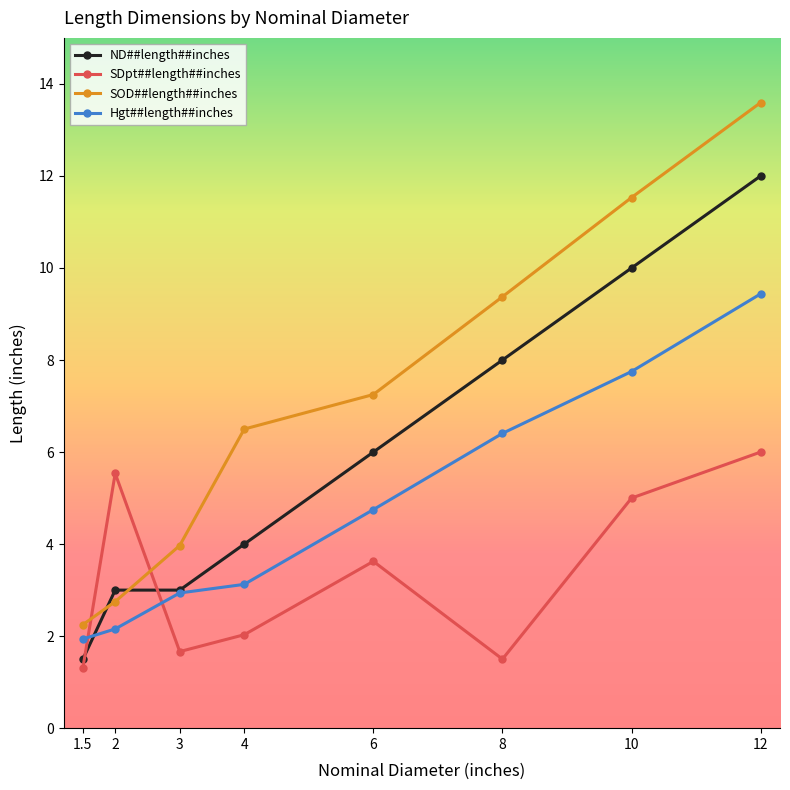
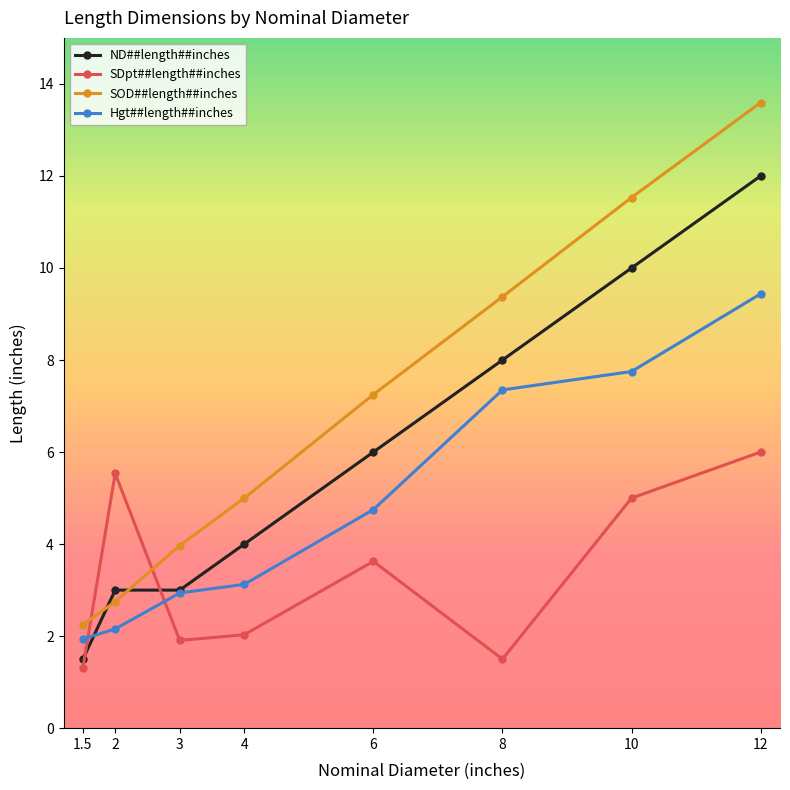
  {
    "ND##length##inches": {
      "1.5": 1.5,
      "2": 3.0,
      "3": 3.0,
      "4": 4.0,
      "6": 6.0,
      "8": 8.0,
      "10": 10.0,
      "12": 12.0
    },
    "SDpt##length##inches": {
      "1.5": 1.3,
      "2": 5.5,
-     "3": 1.7,
+     "3": 1.9,
      "4": 2.0,
      "6": 3.6,
      "8": 1.5,
      "10": 5.0,
      "12": 6.0
    },
    "SOD##length##inches": {
      "1.5": 2.3,
      "2": 2.8,
      "3": 4.0,
-     "4": 6.5,
+     "4": 5.0,
      "6": 7.3,
      "8": 9.4,
      "10": 11.5,
      "12": 13.6
    },
    "Hgt##length##inches": {
      "1.5": 1.9,
      "2": 2.2,
      "3": 2.9,
      "4": 3.1,
      "6": 4.8,
-     "8": 6.4,
+     "8": 7.4,
      "10": 7.8,
      "12": 9.4
    }
  }
